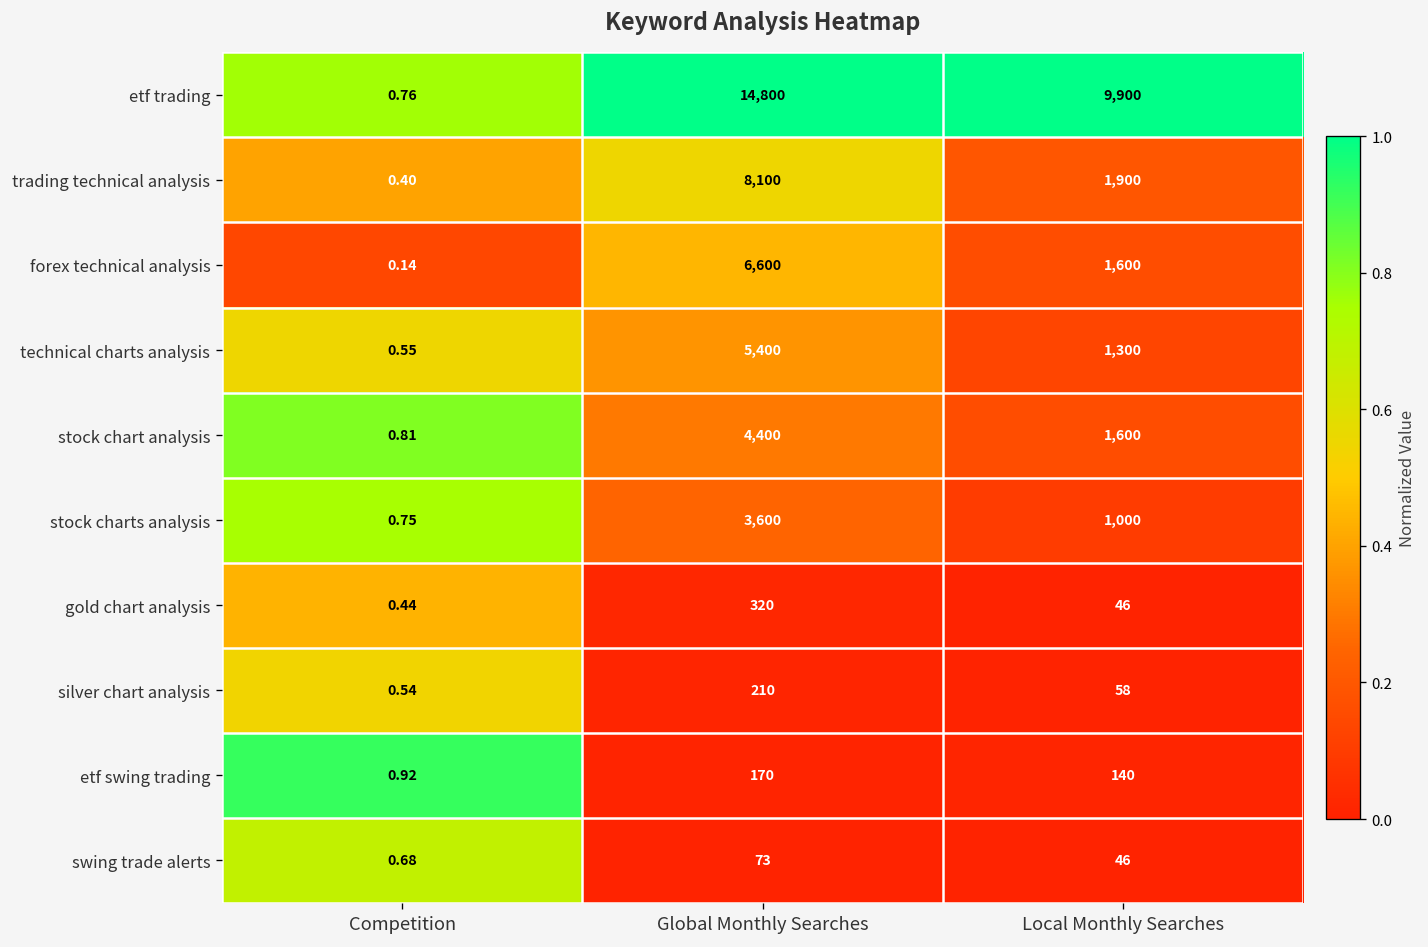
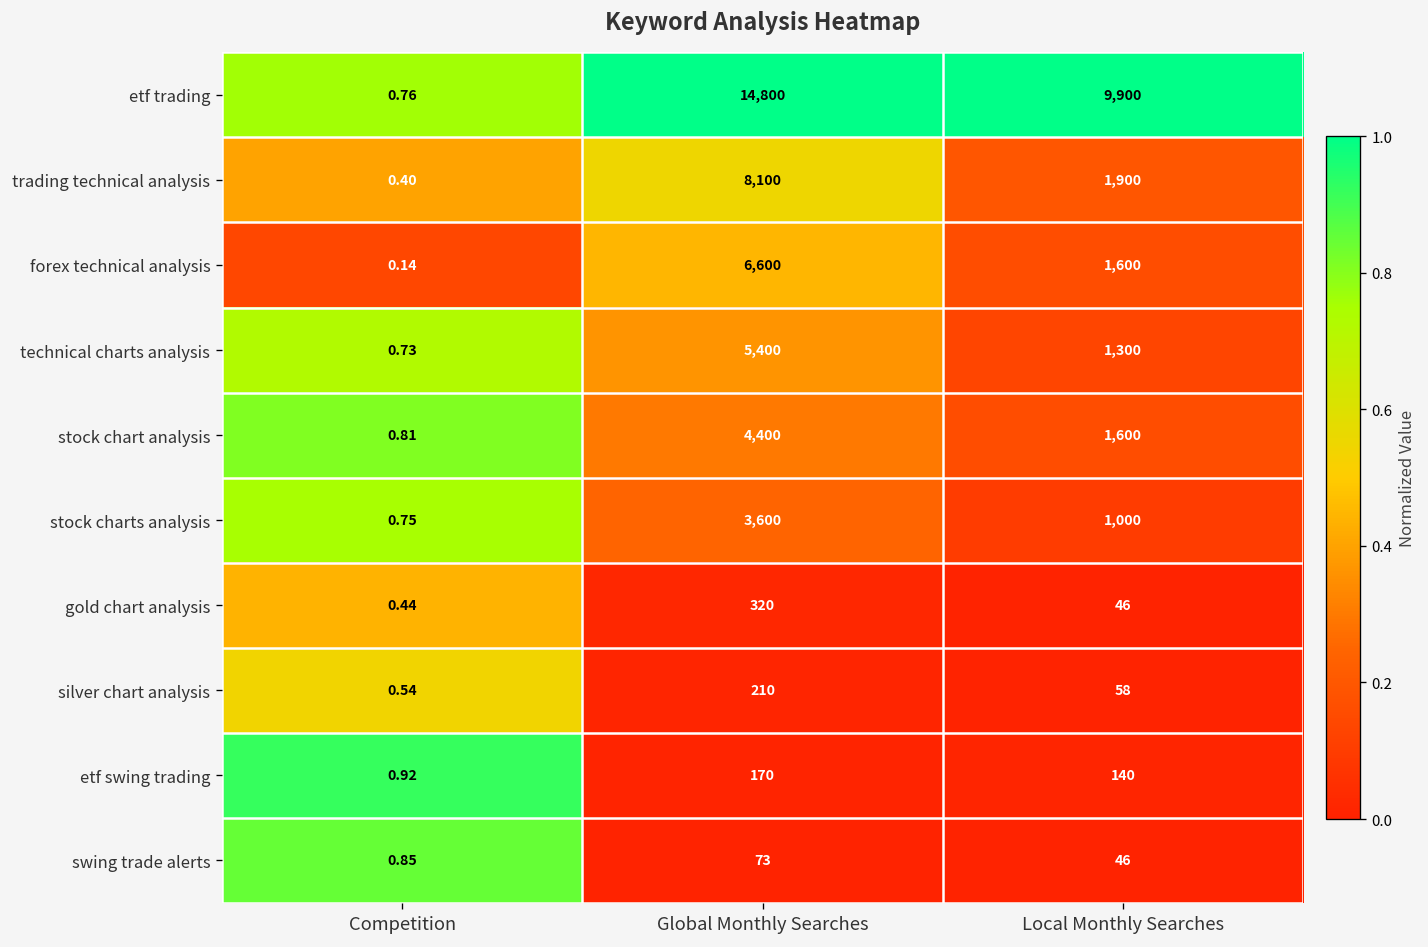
  {
    "etf trading": {
      "Competition": "0.76",
      "Global Monthly Searches": "14,800",
      "Local Monthly Searches": "9,900"
    },
    "trading technical analysis": {
      "Competition": "0.40",
      "Global Monthly Searches": "8,100",
      "Local Monthly Searches": "1,900"
    },
    "forex technical analysis": {
      "Competition": "0.14",
      "Global Monthly Searches": "6,600",
      "Local Monthly Searches": "1,600"
    },
    "technical charts analysis": {
-     "Competition": "0.55",
+     "Competition": "0.73",
      "Global Monthly Searches": "5,400",
      "Local Monthly Searches": "1,300"
    },
    "stock chart analysis": {
      "Competition": "0.81",
      "Global Monthly Searches": "4,400",
      "Local Monthly Searches": "1,600"
    },
    "stock charts analysis": {
      "Competition": "0.75",
      "Global Monthly Searches": "3,600",
      "Local Monthly Searches": "1,000"
    },
    "gold chart analysis": {
      "Competition": "0.44",
      "Global Monthly Searches": "320",
      "Local Monthly Searches": "46"
    },
    "silver chart analysis": {
      "Competition": "0.54",
      "Global Monthly Searches": "210",
      "Local Monthly Searches": "58"
    },
    "etf swing trading": {
      "Competition": "0.92",
      "Global Monthly Searches": "170",
      "Local Monthly Searches": "140"
    },
    "swing trade alerts": {
-     "Competition": "0.68",
+     "Competition": "0.85",
      "Global Monthly Searches": "73",
      "Local Monthly Searches": "46"
    }
  }
